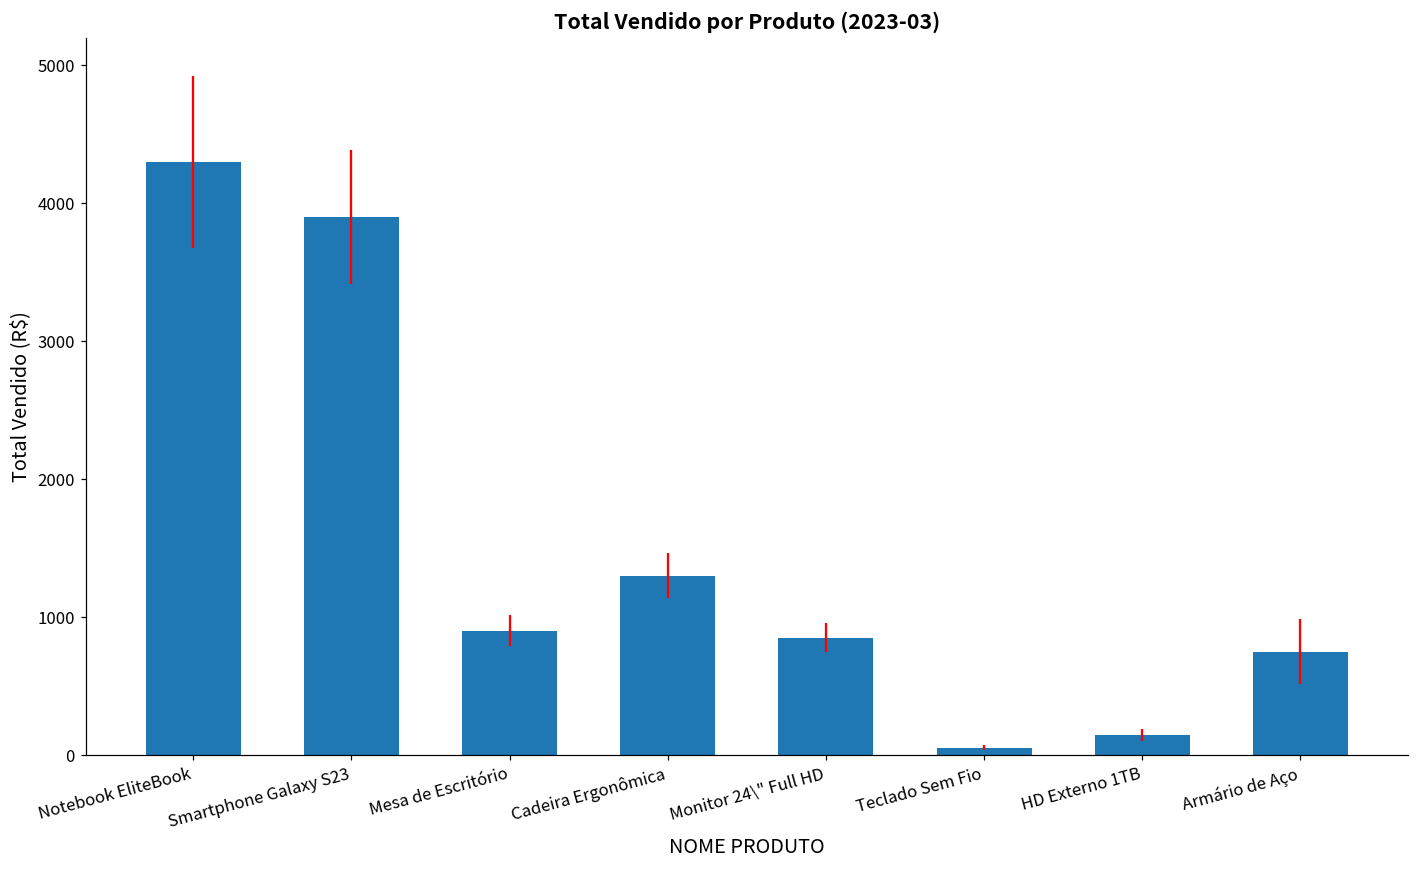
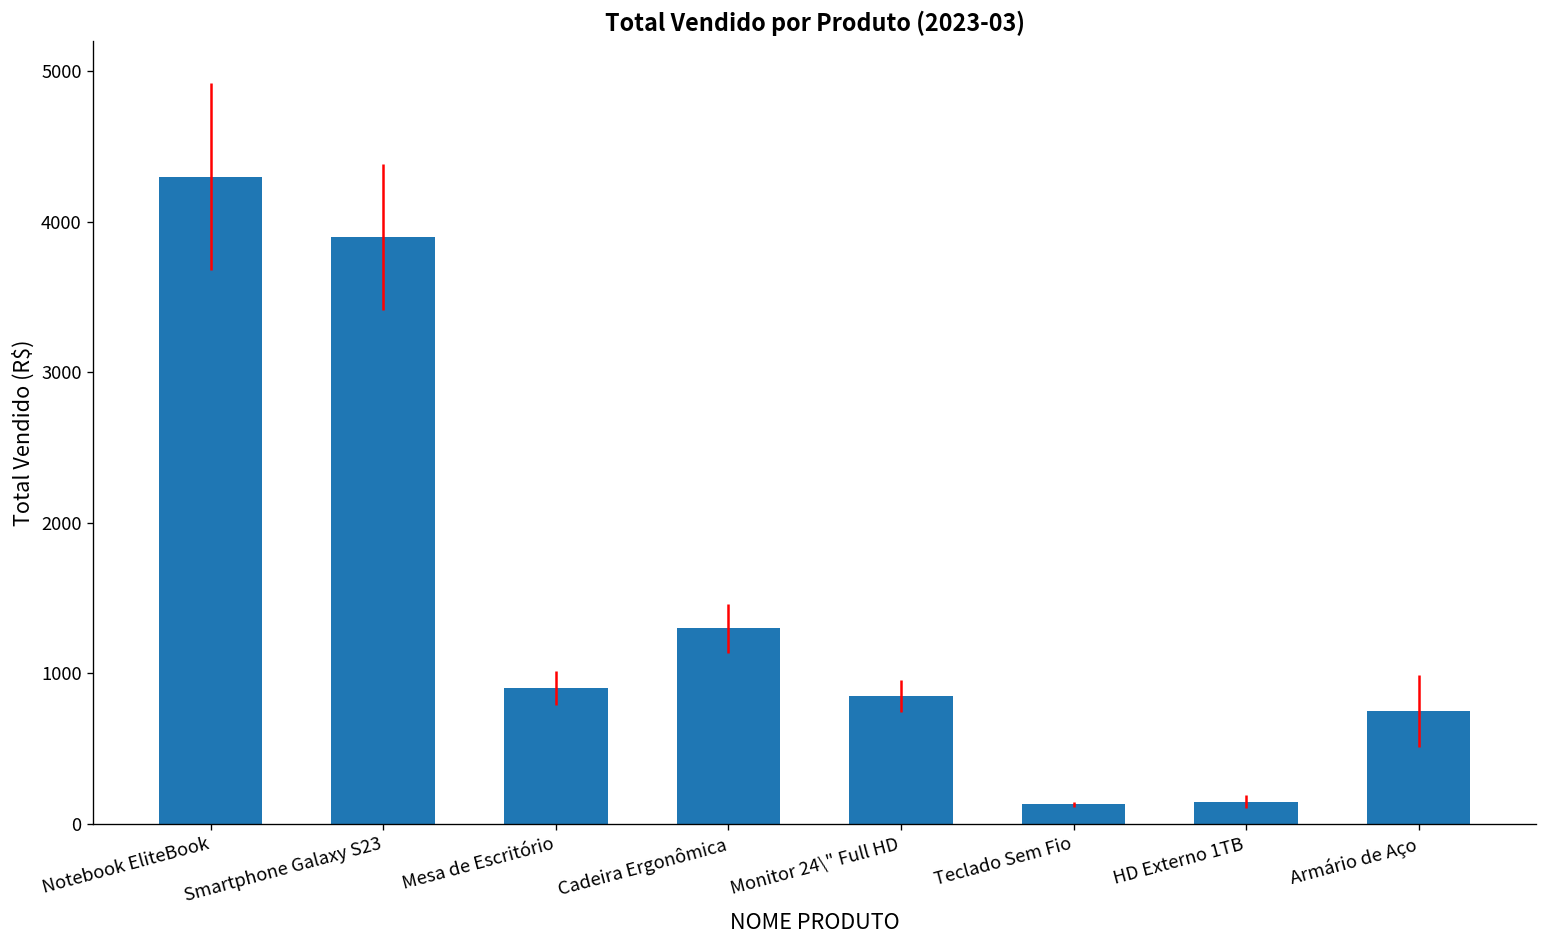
  {
    "Notebook EliteBook": 4300,
    "Smartphone Galaxy S23": 3900,
    "Mesa de Escritório": 900,
    "Cadeira Ergonômica": 1300,
    "Monitor 24\\\" Full HD": 850,
-   "Teclado Sem Fio": 50,
+   "Teclado Sem Fio": 130,
    "HD Externo 1TB": 150,
    "Armário de Aço": 750
  }
